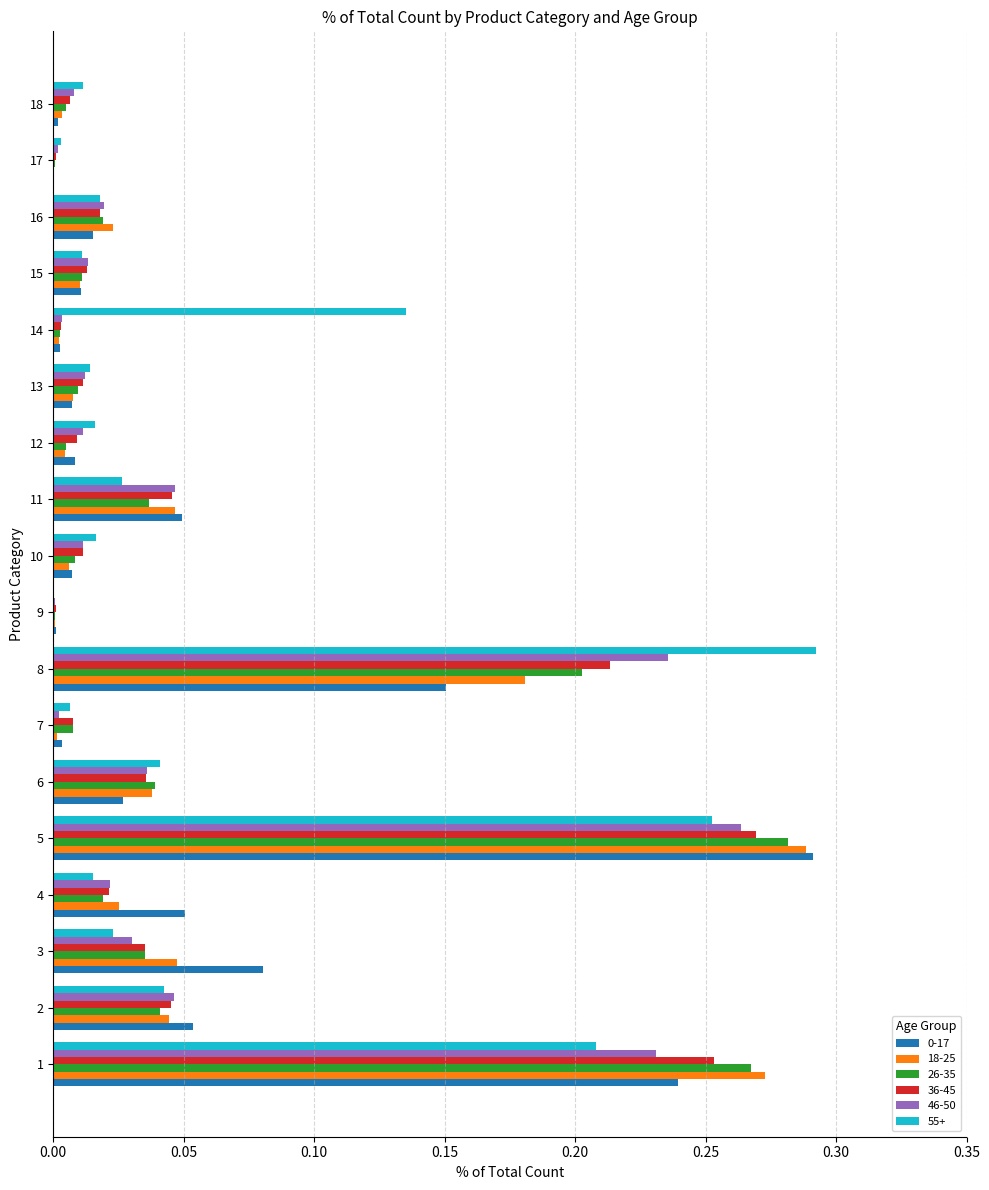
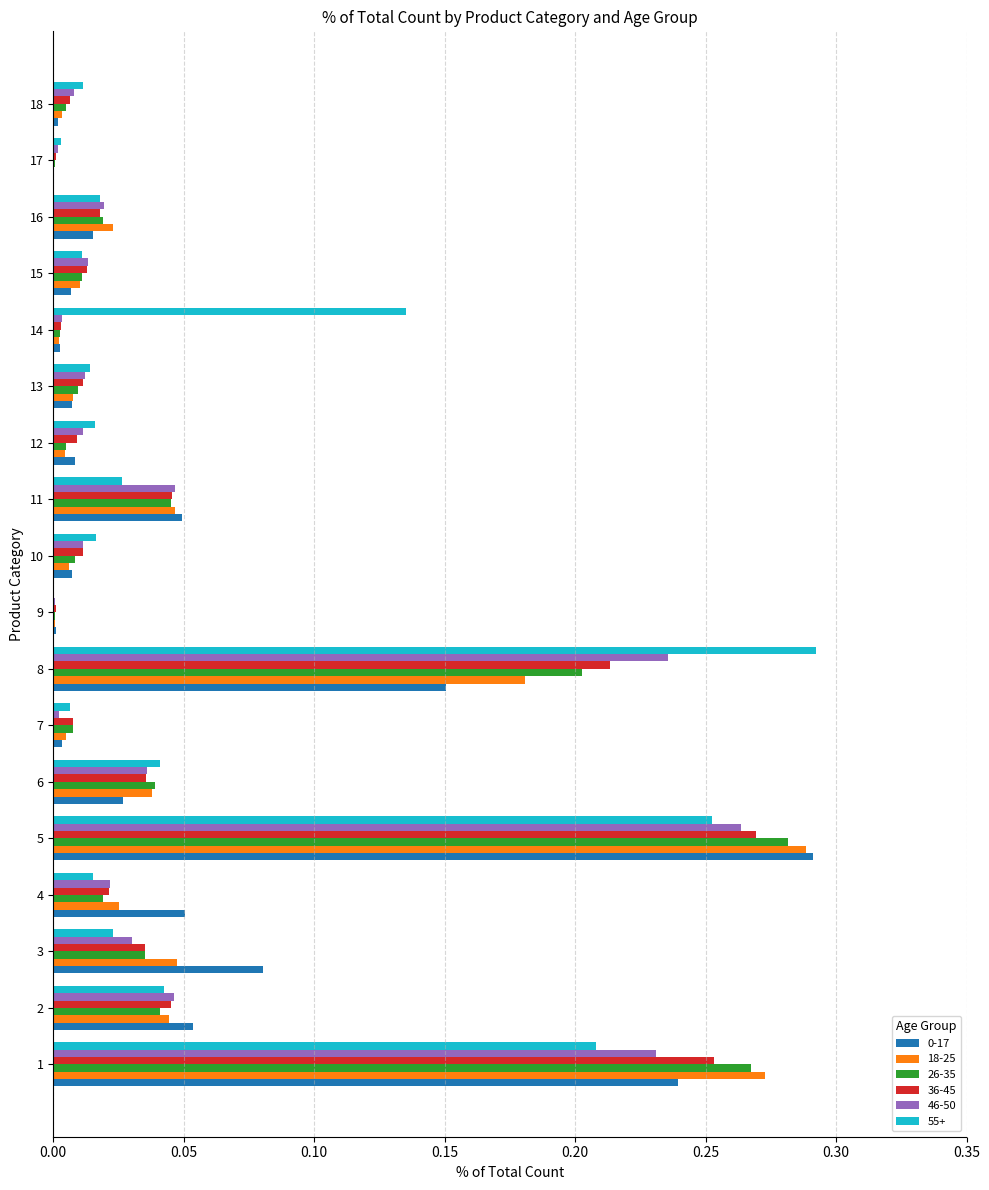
  {
    "0-17": {
      "18": 0.002,
      "16": 0.015,
-     "15": 0.011,
+     "15": 0.007,
      "14": 0.003,
      "13": 0.007,
      "12": 0.008,
      "11": 0.050,
      "10": 0.007,
      "9": 0.001,
      "8": 0.151,
      "7": 0.004,
      "6": 0.027,
      "5": 0.291,
      "4": 0.051,
      "3": 0.080,
      "2": 0.054,
      "1": 0.240
    },
    "18-25": {
      "18": 0.003,
      "16": 0.023,
      "15": 0.010,
      "14": 0.002,
      "13": 0.008,
      "12": 0.005,
      "11": 0.047,
      "10": 0.006,
      "8": 0.181,
-     "7": 0.002,
+     "7": 0.005,
      "6": 0.038,
      "5": 0.288,
      "4": 0.025,
      "3": 0.048,
      "2": 0.045,
      "1": 0.273
    },
    "26-35": {
      "18": 0.005,
      "16": 0.019,
      "15": 0.011,
      "14": 0.003,
      "13": 0.010,
      "12": 0.005,
-     "11": 0.037,
+     "11": 0.045,
      "10": 0.008,
      "8": 0.203,
      "7": 0.008,
      "6": 0.039,
      "5": 0.282,
      "4": 0.019,
      "3": 0.035,
      "2": 0.041,
      "1": 0.267
    },
    "36-45": {
      "18": 0.006,
      "17": 0.001,
      "16": 0.018,
      "15": 0.013,
      "14": 0.003,
      "13": 0.011,
      "12": 0.009,
      "11": 0.045,
      "10": 0.011,
      "9": 0.001,
      "8": 0.213,
      "7": 0.007,
      "6": 0.036,
      "5": 0.269,
      "4": 0.022,
      "3": 0.035,
      "2": 0.045,
      "1": 0.253
    },
    "46-50": {
      "18": 0.008,
      "17": 0.002,
      "16": 0.020,
      "15": 0.013,
      "14": 0.003,
      "13": 0.012,
      "12": 0.011,
      "11": 0.047,
      "10": 0.012,
      "8": 0.236,
      "7": 0.002,
      "6": 0.036,
      "5": 0.264,
      "4": 0.022,
      "3": 0.030,
      "2": 0.046,
      "1": 0.231
    },
    "55+": {
      "18": 0.011,
      "17": 0.003,
      "16": 0.018,
      "15": 0.011,
      "14": 0.135,
      "13": 0.014,
      "12": 0.016,
      "11": 0.026,
      "10": 0.017,
      "8": 0.292,
      "7": 0.006,
      "6": 0.041,
      "5": 0.252,
      "4": 0.015,
      "3": 0.023,
      "2": 0.043,
      "1": 0.208
    }
  }
